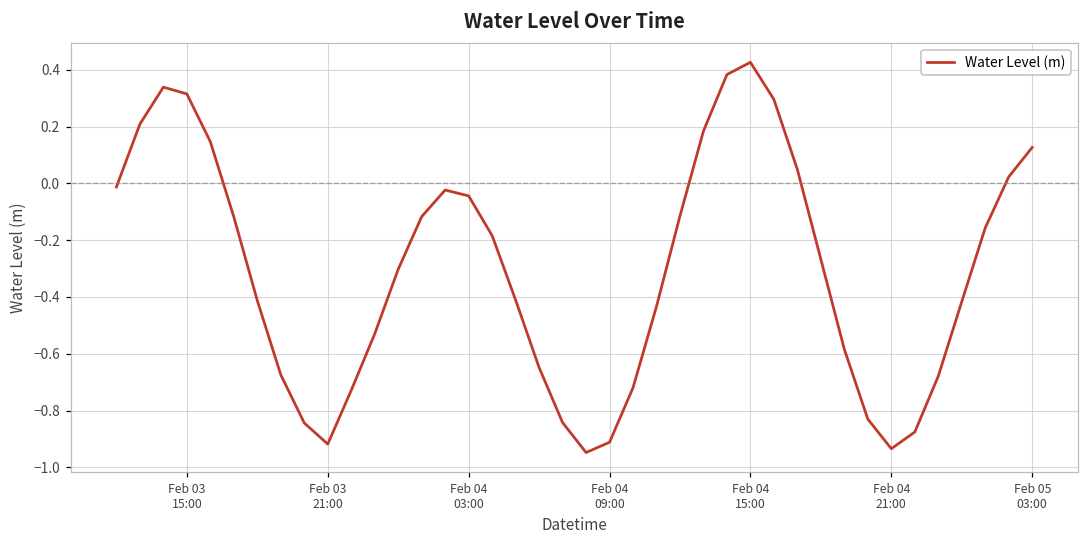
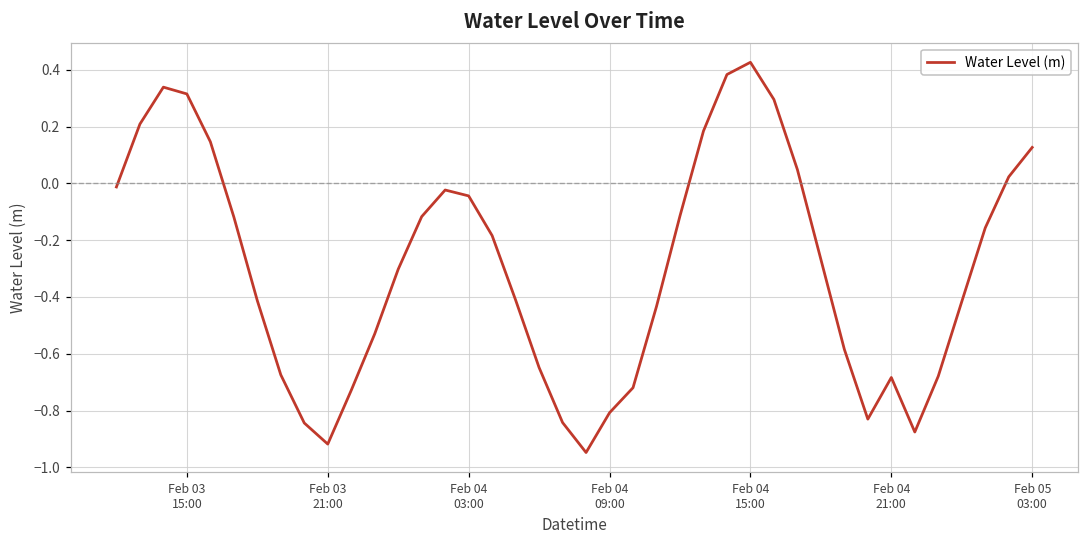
  {
    "Feb 03 15:00": 0.32,
    "Feb 03 21:00": -0.92,
    "Feb 04 03:00": -0.04,
-   "Feb 04 09:00": -0.91,
+   "Feb 04 09:00": -0.81,
    "Feb 04 15:00": 0.43,
-   "Feb 04 21:00": -0.93,
+   "Feb 04 21:00": -0.68,
    "Feb 05 03:00": 0.13
  }
